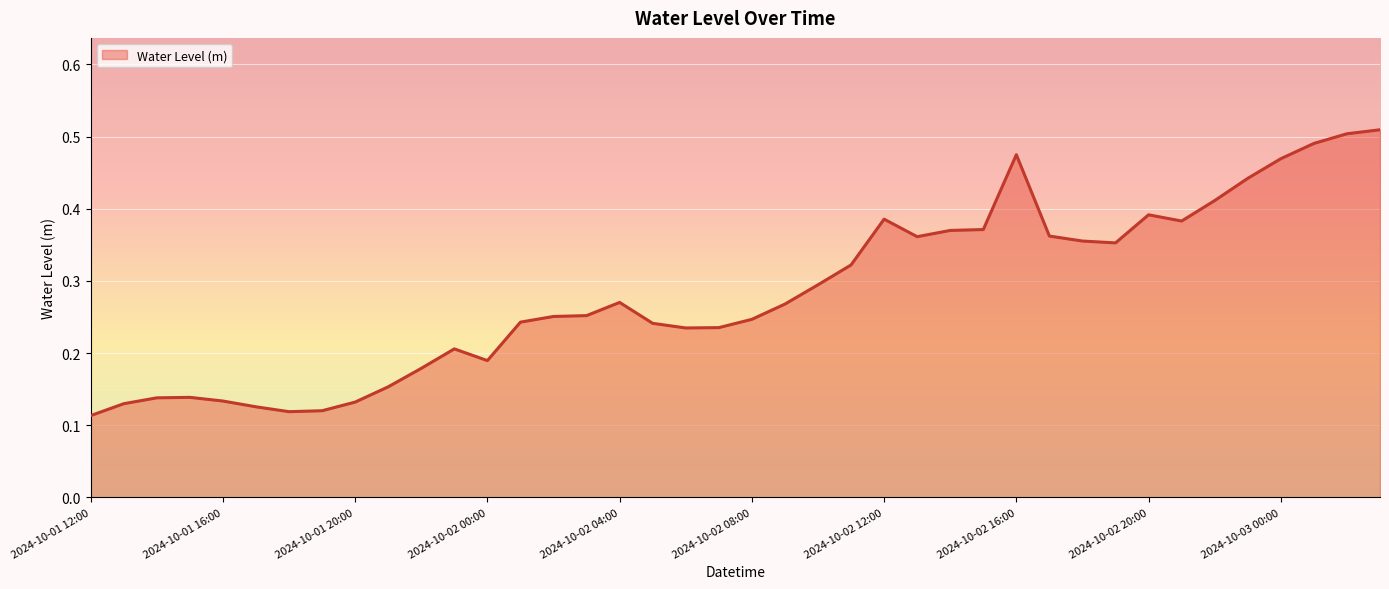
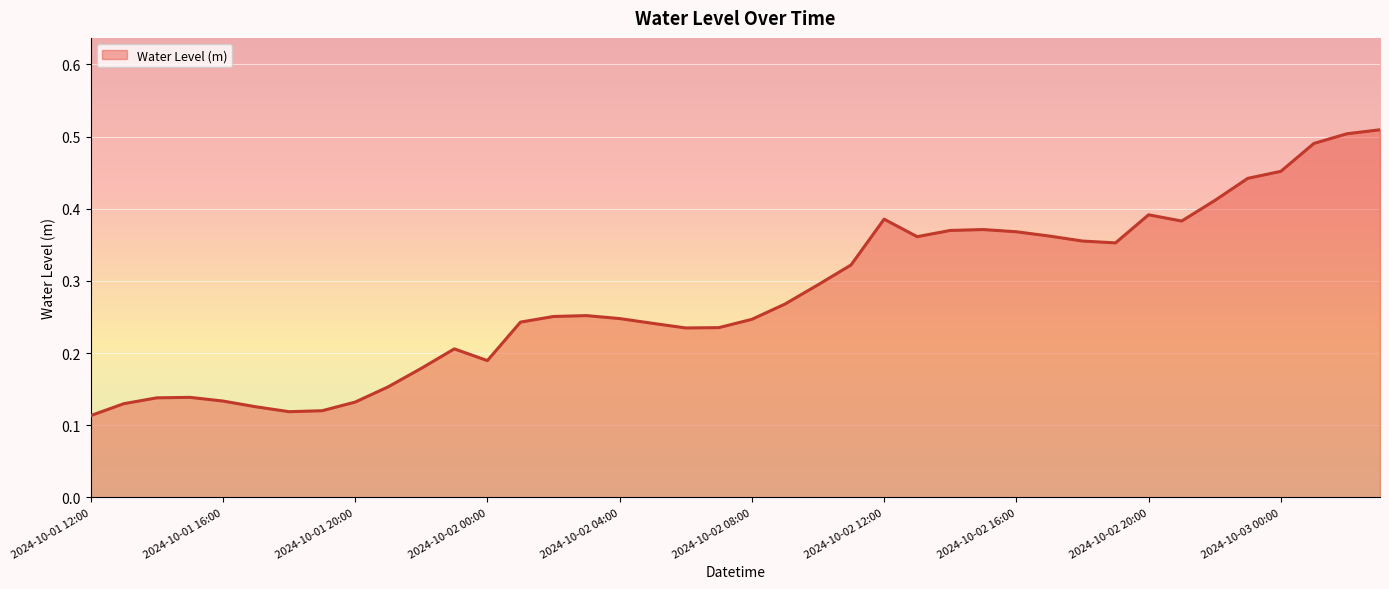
  {
    "2024-10-01 12:00": 0.11,
    "2024-10-01 16:00": 0.13,
    "2024-10-01 20:00": 0.13,
    "2024-10-02 00:00": 0.19,
-   "2024-10-02 04:00": 0.27,
+   "2024-10-02 04:00": 0.25,
    "2024-10-02 08:00": 0.25,
    "2024-10-02 12:00": 0.39,
-   "2024-10-02 16:00": 0.47,
+   "2024-10-02 16:00": 0.37,
    "2024-10-02 20:00": 0.39,
-   "2024-10-03 00:00": 0.47
+   "2024-10-03 00:00": 0.45
  }
